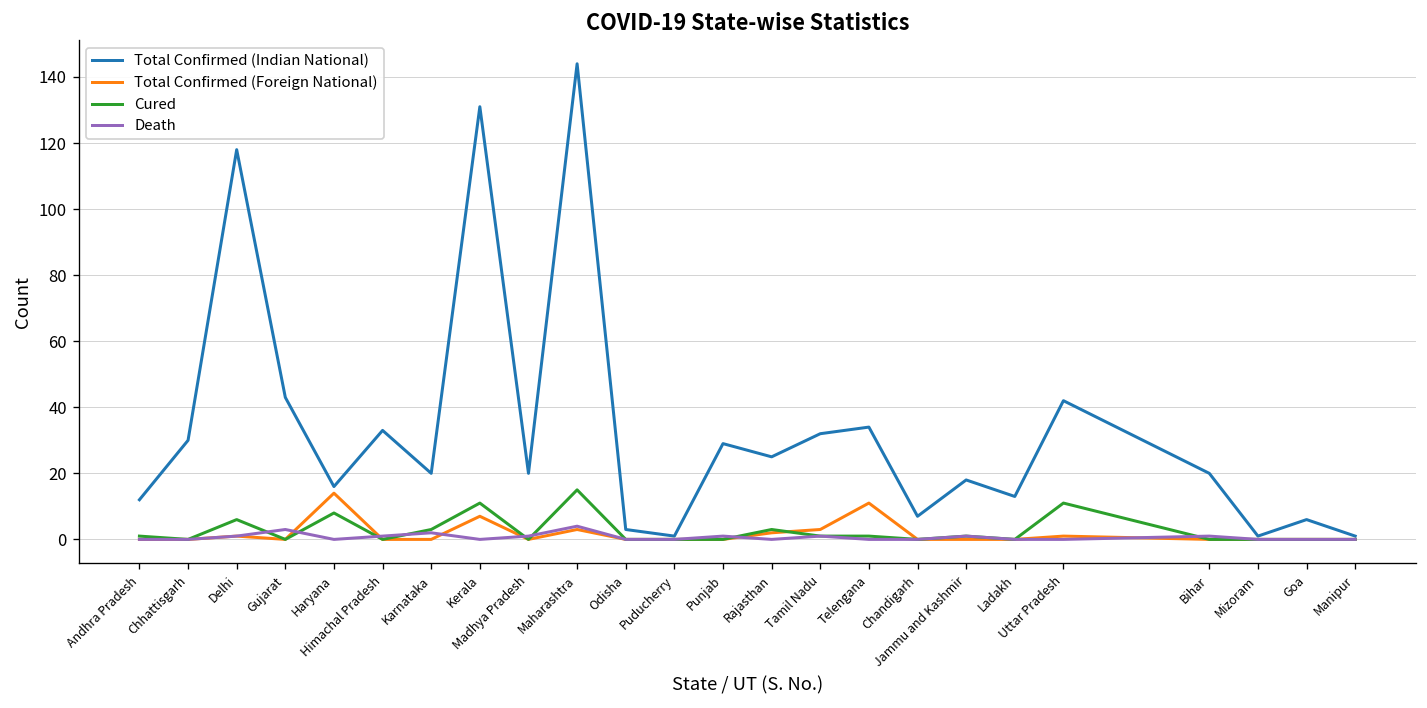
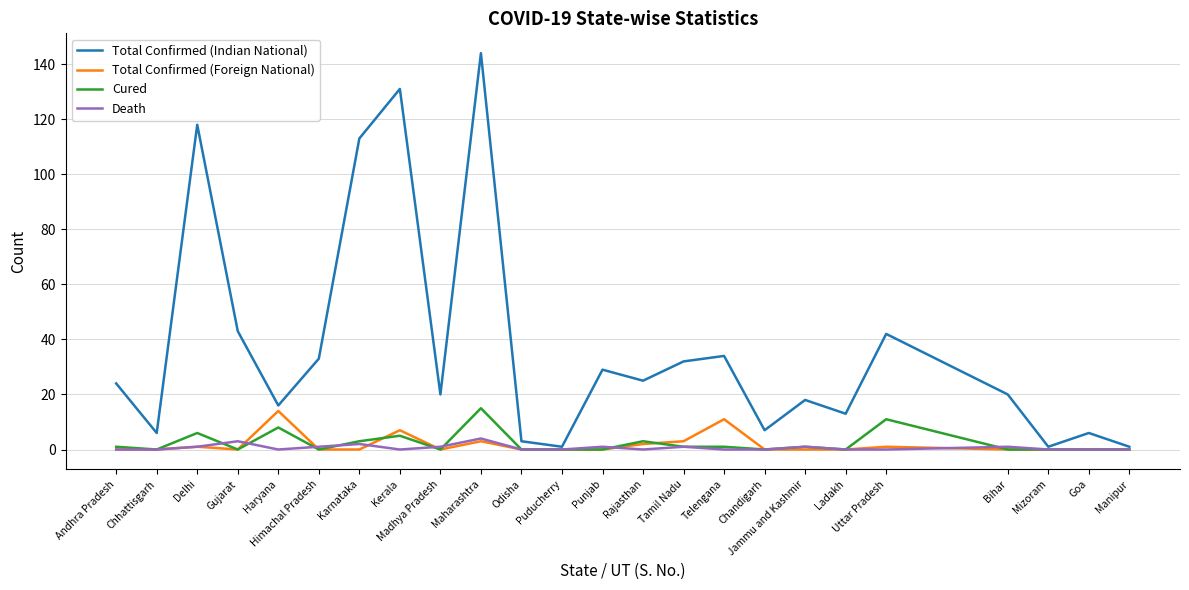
  {
    "Total Confirmed (Indian National)": {
-     "Andhra Pradesh": 12,
-     "Chhattisgarh": 30,
+     "Andhra Pradesh": 24,
+     "Chhattisgarh": 6,
      "Delhi": 118,
      "Gujarat": 43,
      "Haryana": 16,
      "Himachal Pradesh": 33,
-     "Karnataka": 20,
+     "Karnataka": 113,
      "Kerala": 131,
      "Madhya Pradesh": 20,
      "Maharashtra": 144,
      "Odisha": 3,
      "Puducherry": 1,
      "Punjab": 29,
      "Rajasthan": 25,
      "Tamil Nadu": 32,
      "Telengana": 34,
      "Chandigarh": 7,
      "Jammu and Kashmir": 18,
      "Ladakh": 13,
      "Uttar Pradesh": 42,
      "Bihar": 20,
      "Mizoram": 1,
      "Goa": 6,
      "Manipur": 1
    },
    "Total Confirmed (Foreign National)": {
      "Haryana": 14,
      "Karnataka": 0,
      "Kerala": 7,
      "Maharashtra": 3,
      "Rajasthan": 2,
      "Tamil Nadu": 3,
      "Telengana": 11,
      "Jammu and Kashmir": 0,
      "Uttar Pradesh": 1
    },
    "Cured": {
      "Andhra Pradesh": 1,
      "Delhi": 6,
      "Haryana": 8,
      "Karnataka": 3,
-     "Kerala": 11,
+     "Kerala": 5,
      "Maharashtra": 15,
      "Rajasthan": 3,
      "Telengana": 1,
      "Uttar Pradesh": 11
    },
    "Death": {
      "Gujarat": 3,
      "Haryana": 0,
      "Himachal Pradesh": 1,
      "Karnataka": 2,
      "Kerala": 0,
      "Madhya Pradesh": 1,
      "Maharashtra": 4,
      "Punjab": 1,
      "Rajasthan": 0,
      "Telengana": 0,
      "Uttar Pradesh": 0,
      "Bihar": 1
    }
  }
